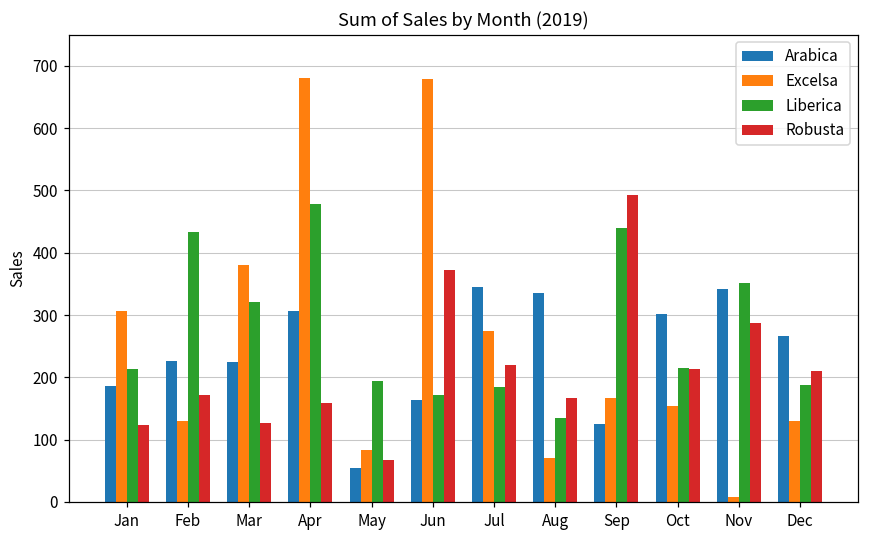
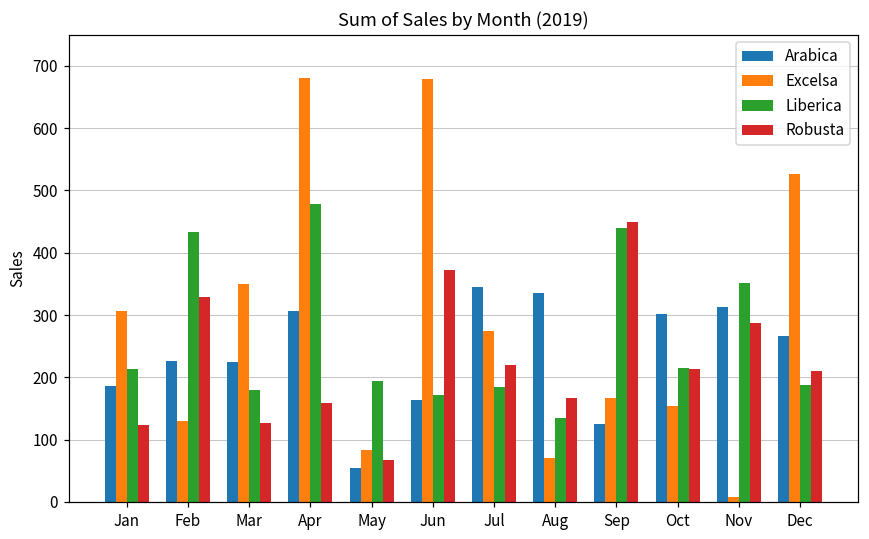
  {
    "Arabica": {
      "Jan": 190,
      "Feb": 230,
      "Mar": 220,
      "Apr": 310,
      "May": 50,
      "Jun": 160,
      "Jul": 350,
      "Aug": 330,
      "Sep": 130,
      "Oct": 300,
-     "Nov": 340,
+     "Nov": 310,
      "Dec": 270
    },
    "Excelsa": {
      "Jan": 310,
      "Feb": 130,
-     "Mar": 380,
+     "Mar": 350,
      "Apr": 680,
      "May": 80,
      "Jun": 680,
      "Jul": 270,
      "Aug": 70,
      "Sep": 170,
      "Oct": 150,
      "Nov": 10,
-     "Dec": 130
+     "Dec": 530
    },
    "Liberica": {
      "Jan": 210,
      "Feb": 430,
-     "Mar": 320,
+     "Mar": 180,
      "Apr": 480,
      "May": 190,
      "Jun": 170,
      "Jul": 180,
      "Aug": 130,
      "Sep": 440,
      "Oct": 220,
      "Nov": 350,
      "Dec": 190
    },
    "Robusta": {
      "Jan": 120,
-     "Feb": 170,
+     "Feb": 330,
      "Mar": 130,
      "Apr": 160,
      "May": 70,
      "Jun": 370,
      "Jul": 220,
      "Aug": 170,
-     "Sep": 490,
+     "Sep": 450,
      "Oct": 210,
      "Nov": 290,
      "Dec": 210
    }
  }
